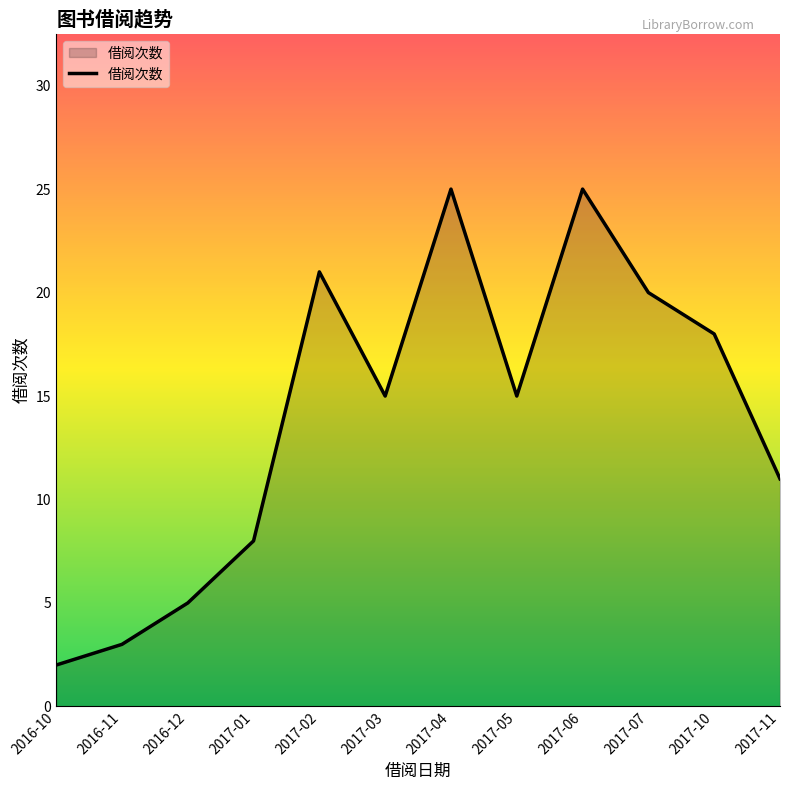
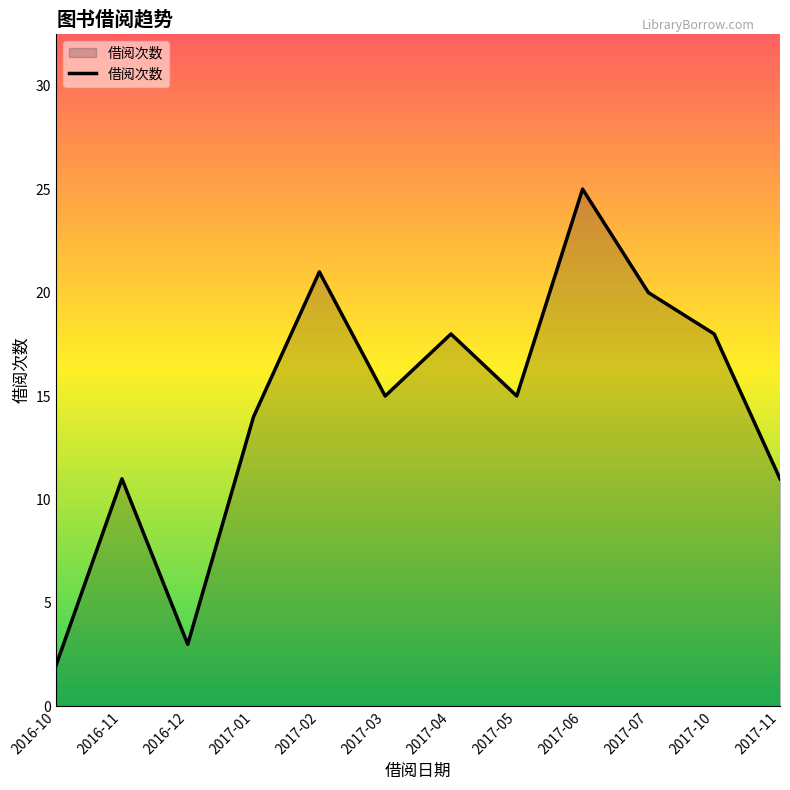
  {
    "2016-10": 2,
-   "2016-11": 3,
-   "2016-12": 5,
-   "2017-01": 8,
+   "2016-11": 11,
+   "2016-12": 3,
+   "2017-01": 14,
    "2017-02": 21,
    "2017-03": 15,
-   "2017-04": 25,
+   "2017-04": 18,
    "2017-05": 15,
    "2017-06": 25,
    "2017-07": 20,
    "2017-10": 18,
    "2017-11": 11
  }
